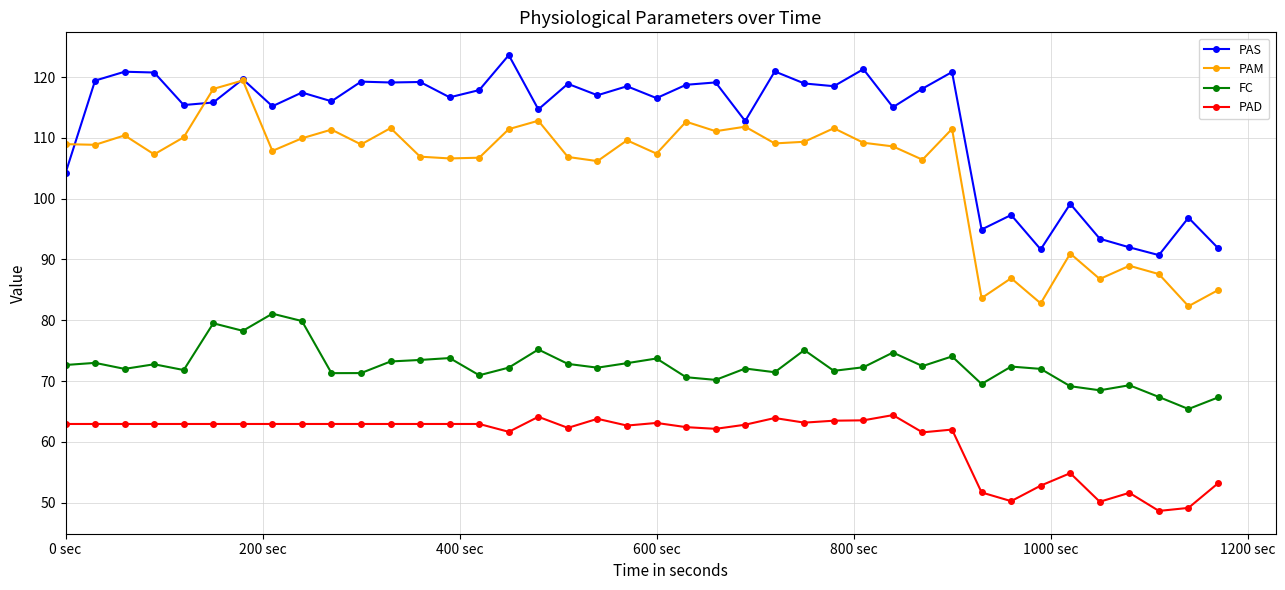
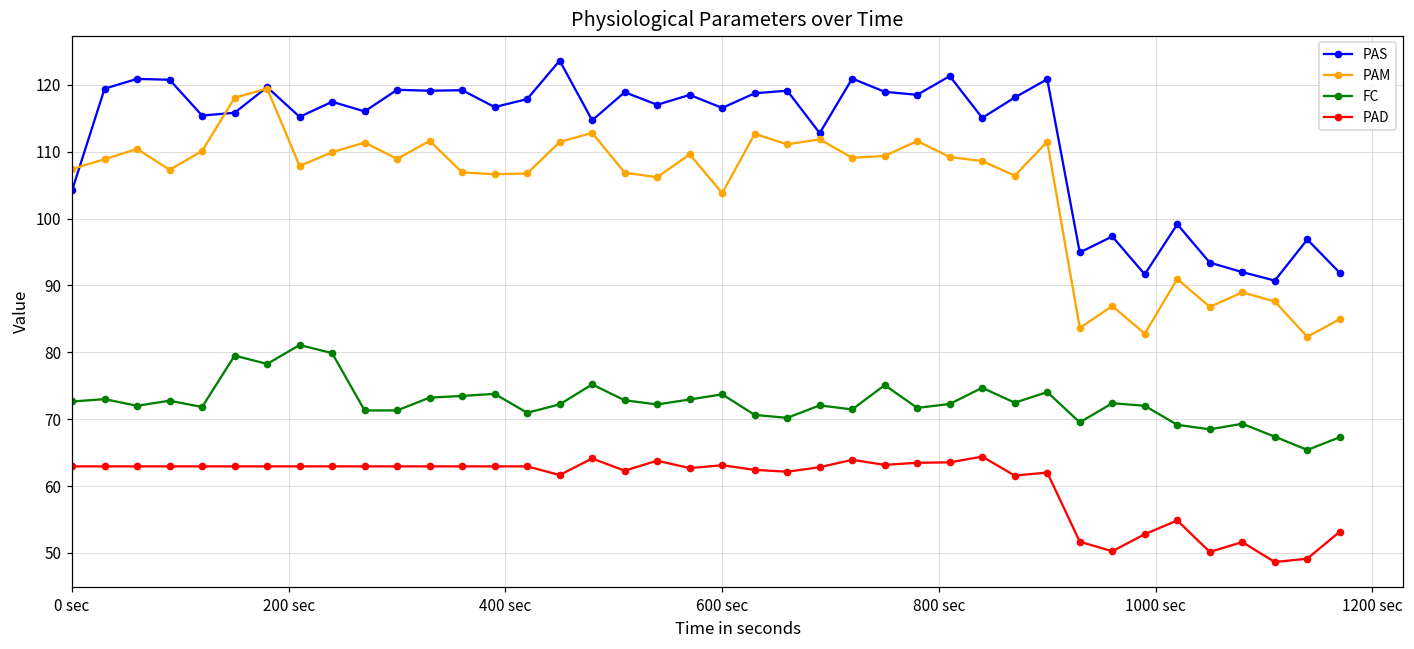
  {
    "PAS": {
      "0 sec": 104,
      "600 sec": 117
    },
    "PAM": {
-     "0 sec": 109,
-     "600 sec": 107
+     "0 sec": 107,
+     "600 sec": 104
    },
    "FC": {
      "0 sec": 73,
      "600 sec": 74
    },
    "PAD": {
      "0 sec": 63,
      "600 sec": 63
    }
  }
